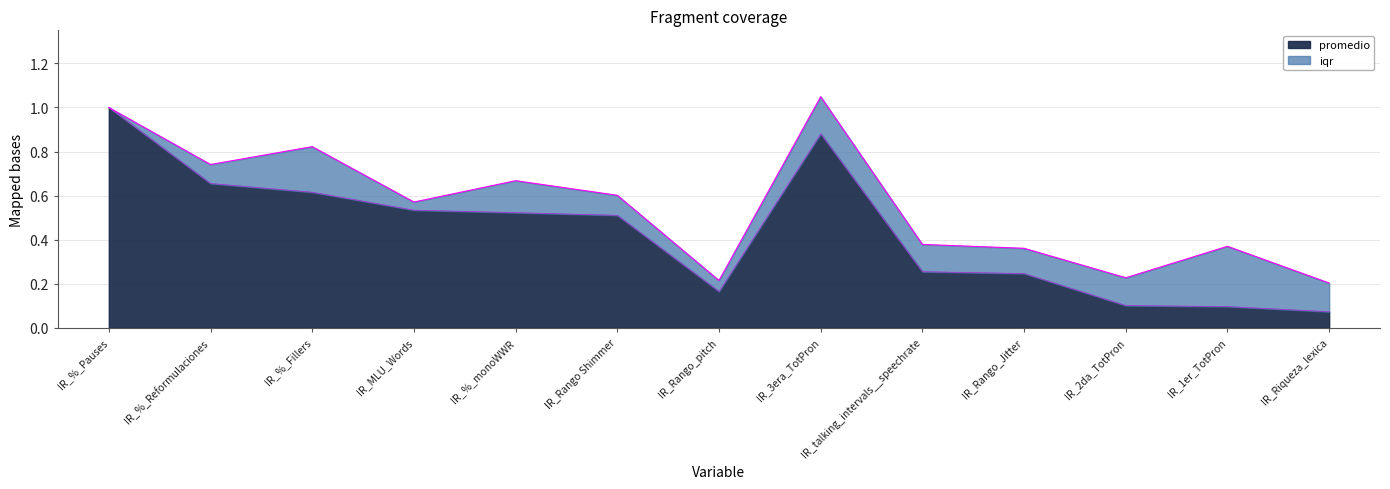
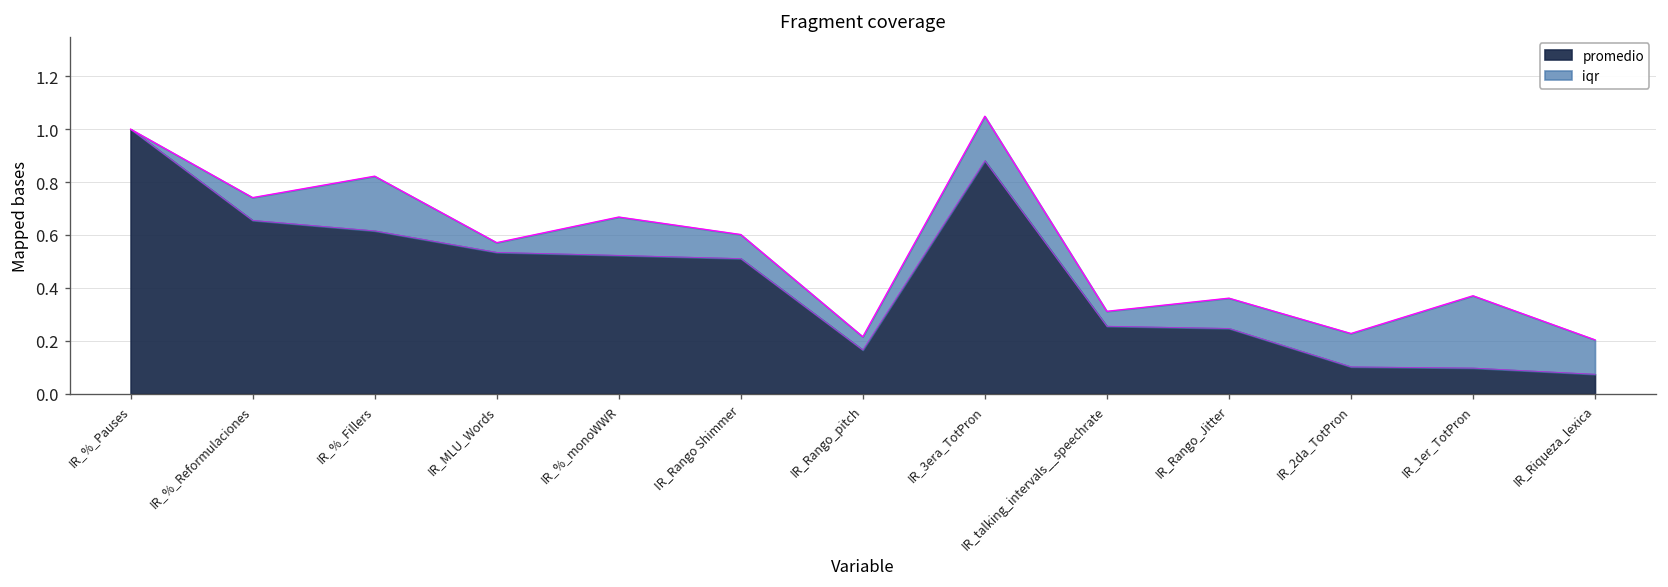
  {
    "promedio": {
      "IR_%_Reformulaciones": 0.66,
      "IR_%_Fillers": 0.62,
      "IR_MLU_Words": 0.53,
      "IR_%_monoWWR": 0.52,
      "IR_Rango Shimmer": 0.51,
      "IR_Rango_pitch": 0.17,
      "IR_3era_TotPron": 0.88,
      "IR_talking_intervals__speechrate": 0.26,
      "IR_Rango_Jitter": 0.25,
      "IR_2da_TotPron": 0.10,
      "IR_1er_TotPron": 0.10,
      "IR_Riqueza_lexica": 0.07
    },
    "iqr": {
      "IR_%_Reformulaciones": 0.09,
      "IR_%_Fillers": 0.21,
      "IR_MLU_Words": 0.04,
      "IR_%_monoWWR": 0.15,
      "IR_Rango Shimmer": 0.09,
      "IR_Rango_pitch": 0.05,
      "IR_3era_TotPron": 0.17,
-     "IR_talking_intervals__speechrate": 0.12,
+     "IR_talking_intervals__speechrate": 0.06,
      "IR_Rango_Jitter": 0.11,
      "IR_2da_TotPron": 0.13,
      "IR_1er_TotPron": 0.27,
      "IR_Riqueza_lexica": 0.13
    }
  }
